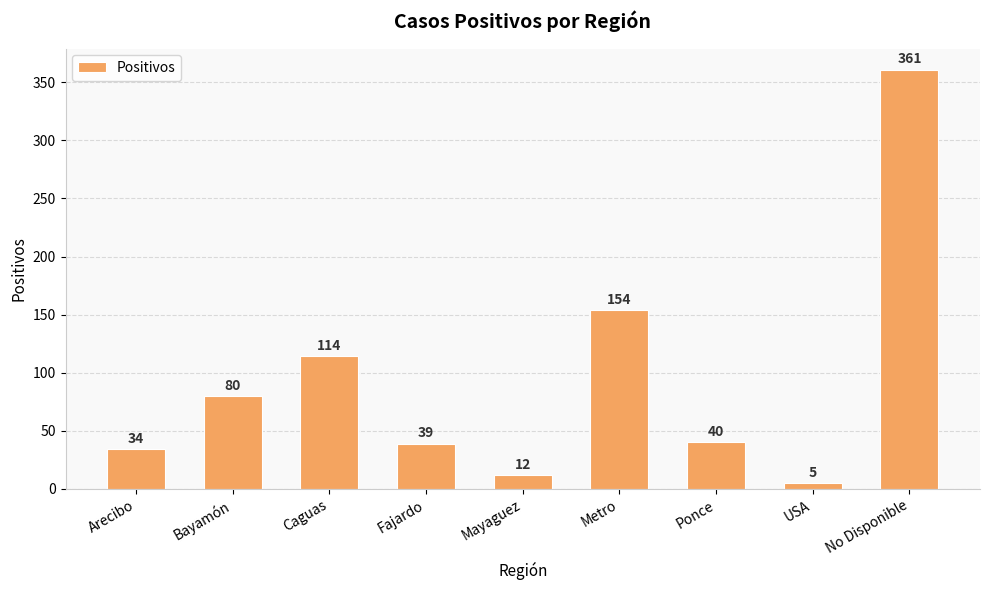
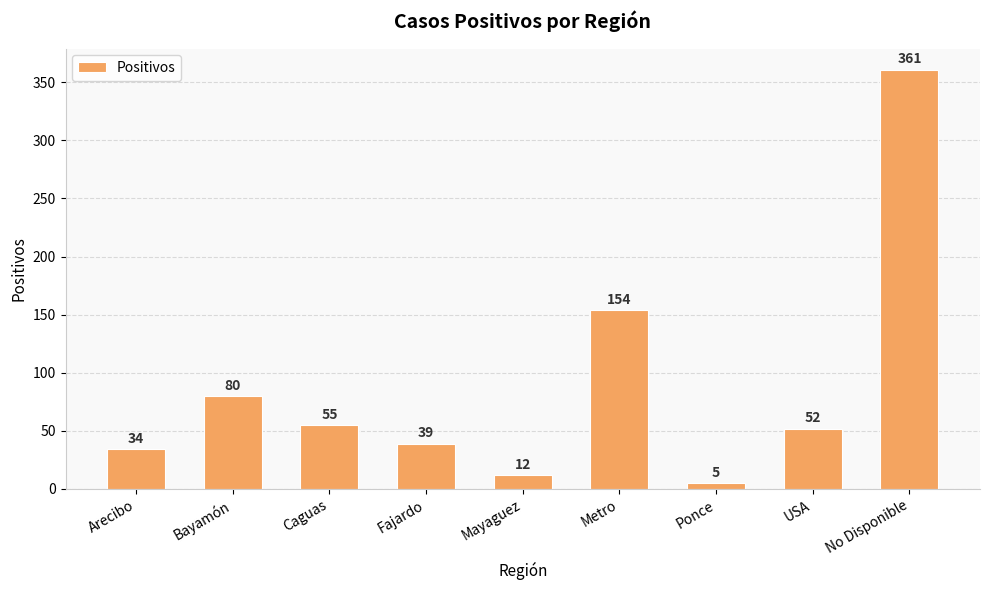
  {
    "Arecibo": 34,
    "Bayamón": 80,
-   "Caguas": 114,
+   "Caguas": 55,
    "Fajardo": 39,
    "Mayaguez": 12,
    "Metro": 154,
-   "Ponce": 40,
-   "USA": 5,
+   "Ponce": 5,
+   "USA": 52,
    "No Disponible": 361
  }
